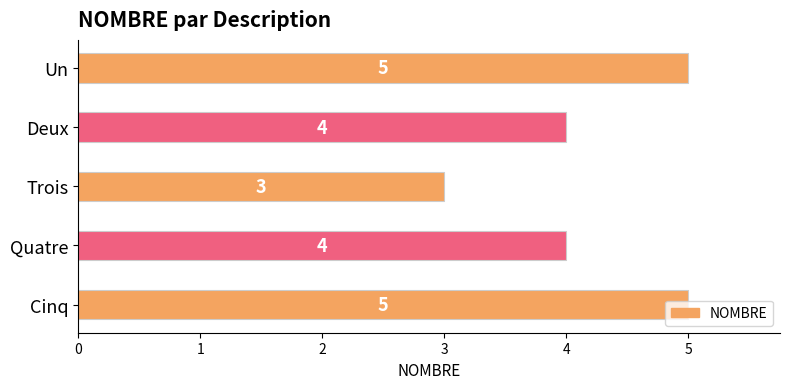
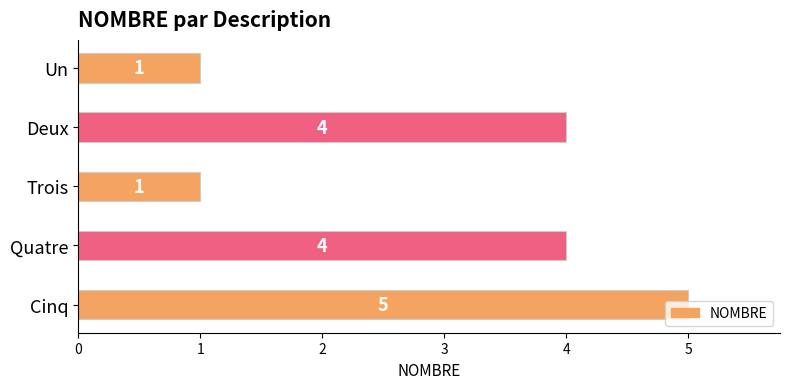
  {
-   "Un": 5,
+   "Un": 1,
    "Deux": 4,
-   "Trois": 3,
+   "Trois": 1,
    "Quatre": 4
  }
